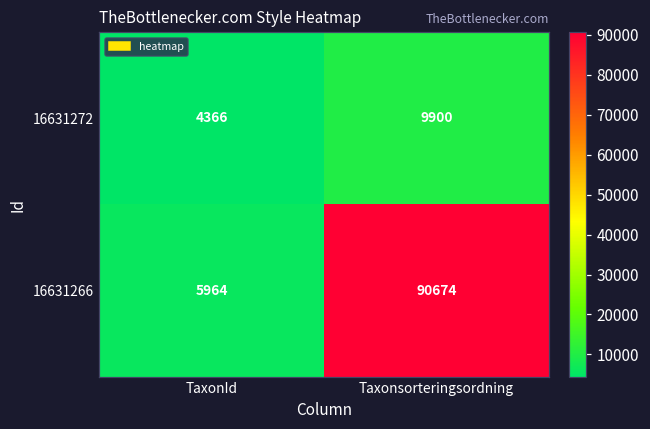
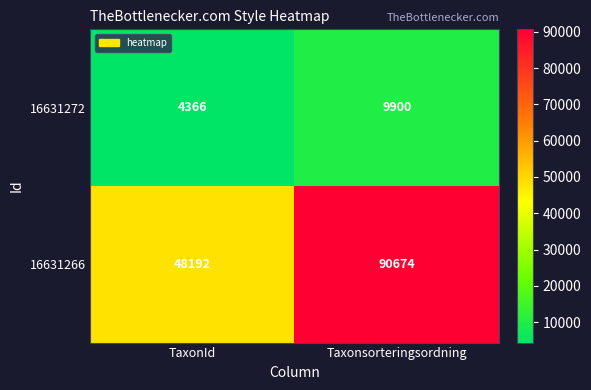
  {
    "16631272": {
      "TaxonId": 4366,
      "Taxonsorteringsordning": 9900
    },
    "16631266": {
-     "TaxonId": 5964,
+     "TaxonId": 48192,
      "Taxonsorteringsordning": 90674
    }
  }
